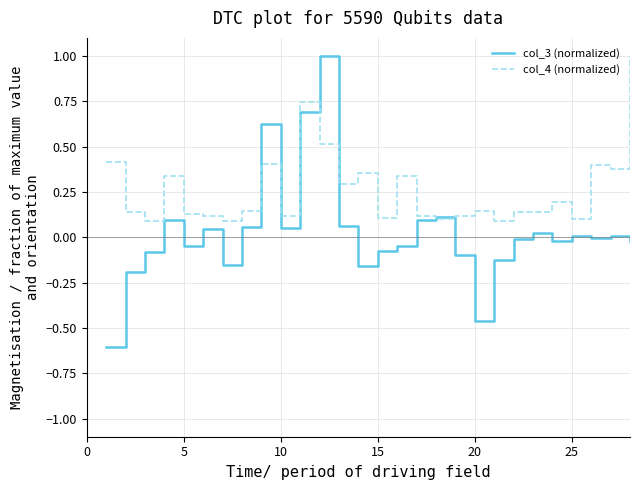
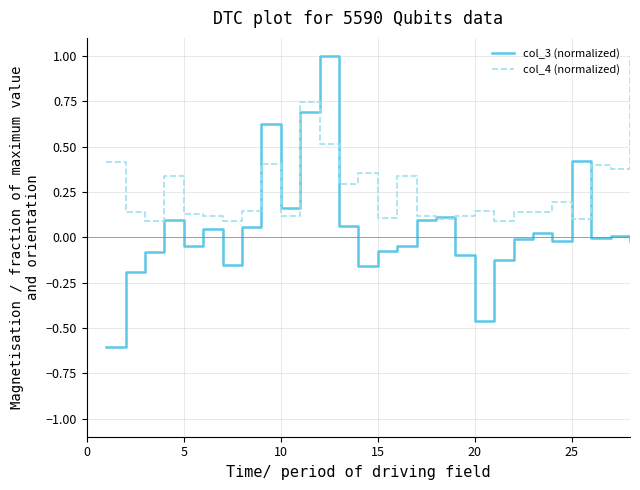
  {
    "col_3 (normalized)": {
      "5": -0.05,
-     "10": 0.05,
+     "10": 0.16,
      "15": -0.08,
      "20": -0.46,
-     "25": 0.01
+     "25": 0.42
    },
    "col_4 (normalized)": {
      "5": 0.13,
      "10": 0.12,
      "15": 0.11,
      "20": 0.15,
      "25": 0.10
    }
  }
